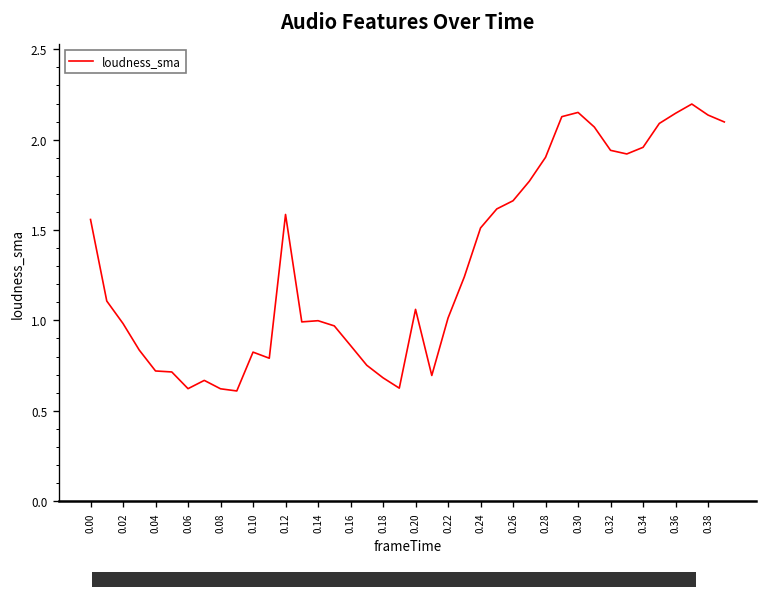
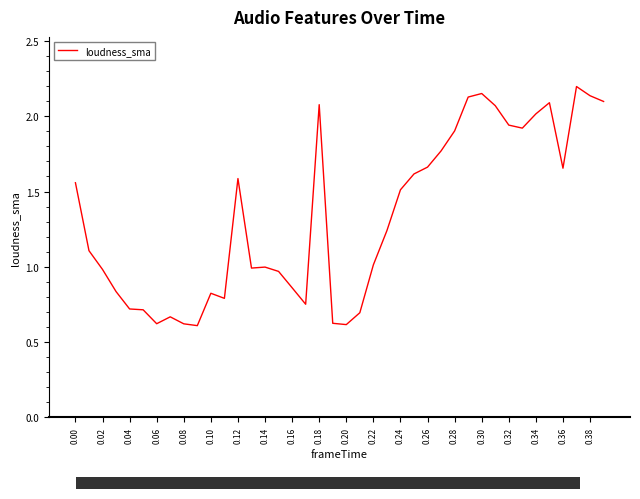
  {
    "0.00": 1.56,
    "0.02": 0.98,
    "0.04": 0.72,
    "0.06": 0.62,
    "0.08": 0.62,
    "0.10": 0.82,
    "0.12": 1.59,
    "0.14": 1.00,
    "0.16": 0.86,
-   "0.18": 0.68,
-   "0.20": 1.06,
+   "0.18": 2.08,
+   "0.20": 0.62,
    "0.22": 1.01,
    "0.24": 1.51,
    "0.26": 1.66,
    "0.28": 1.90,
    "0.30": 2.15,
    "0.32": 1.94,
-   "0.34": 1.96,
-   "0.36": 2.15,
+   "0.34": 2.02,
+   "0.36": 1.66,
    "0.38": 2.14
  }
